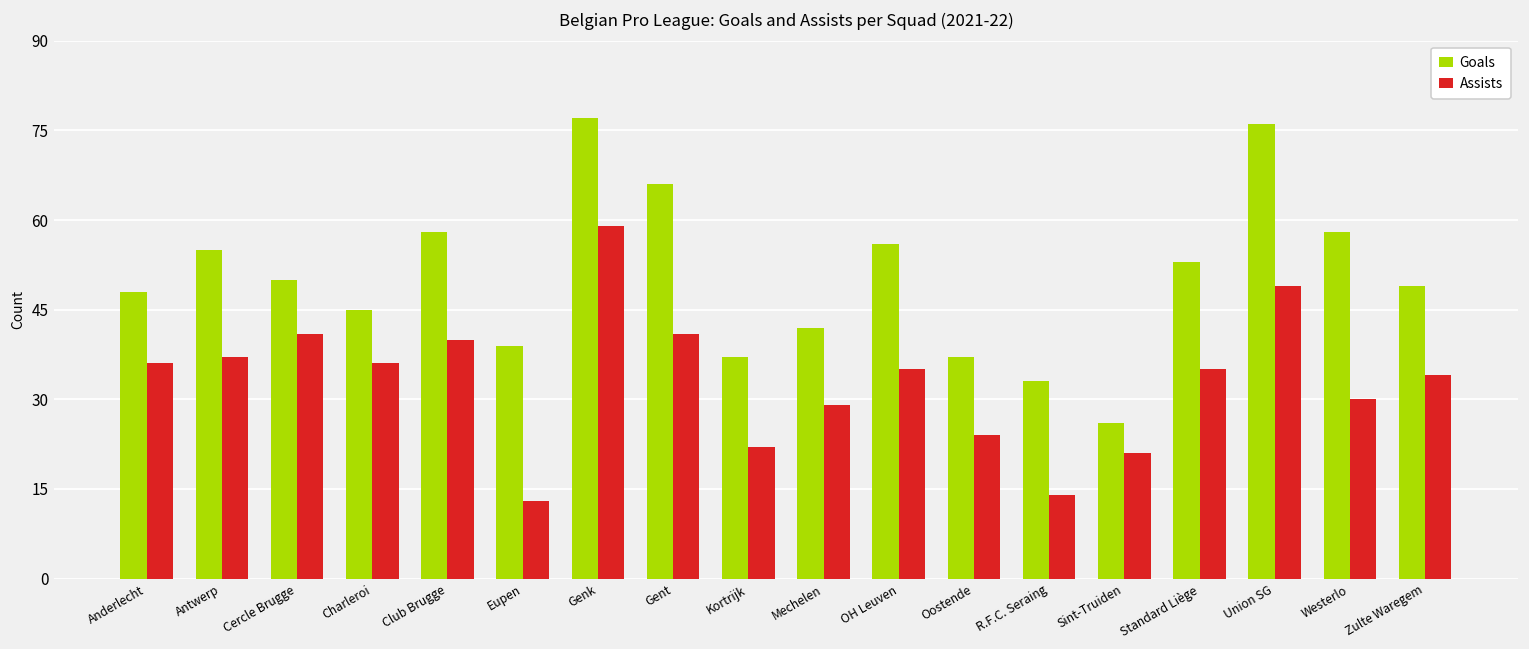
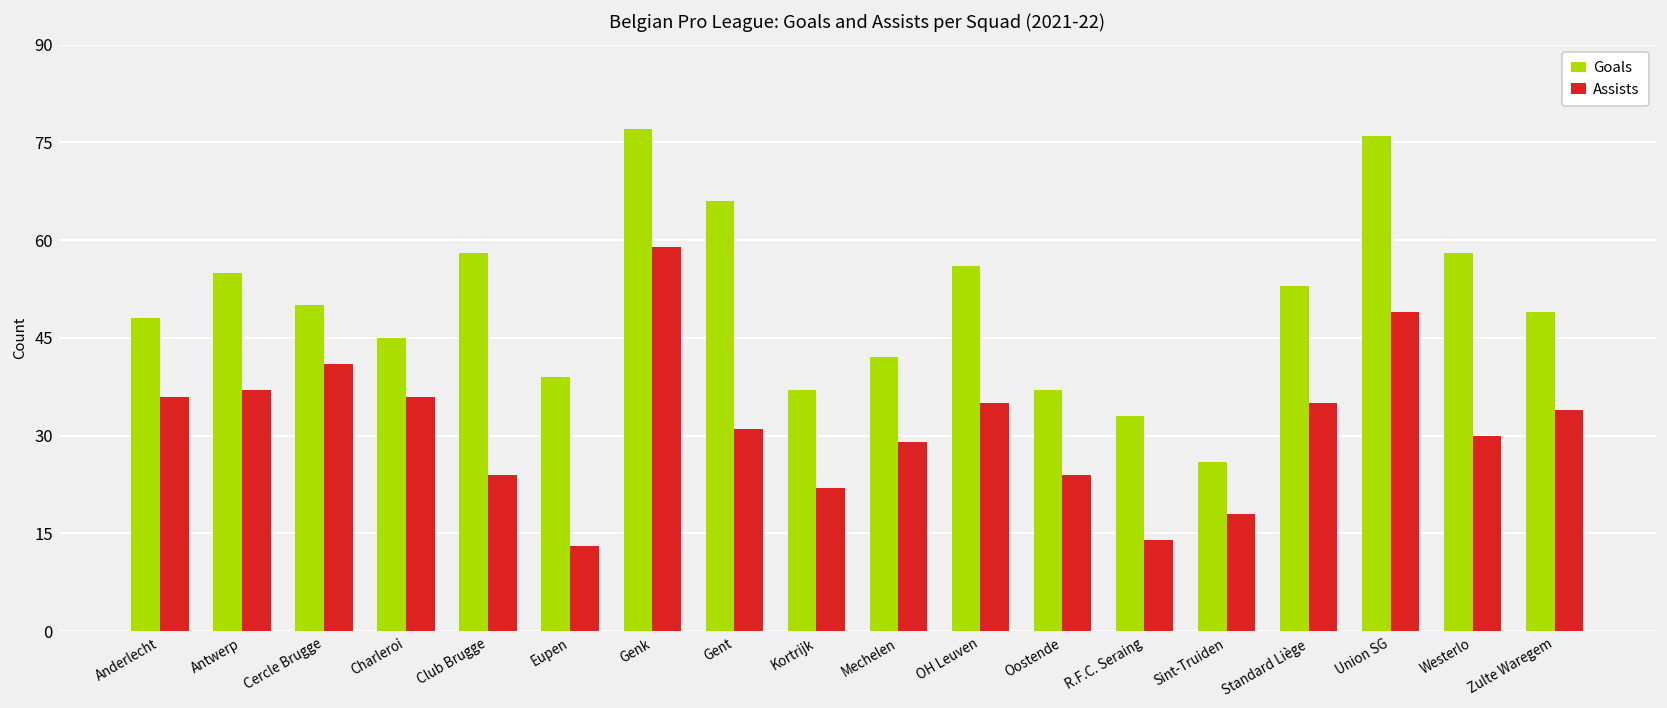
  {
    "Goals": {
      "Anderlecht": 48,
      "Antwerp": 55,
      "Cercle Brugge": 50,
      "Charleroi": 45,
      "Club Brugge": 58,
      "Eupen": 39,
      "Genk": 77,
      "Gent": 66,
      "Kortrijk": 37,
      "Mechelen": 42,
      "OH Leuven": 56,
      "Oostende": 37,
      "R.F.C. Seraing": 33,
      "Sint-Truiden": 26,
      "Standard Liège": 53,
      "Union SG": 76,
      "Westerlo": 58,
      "Zulte Waregem": 49
    },
    "Assists": {
      "Anderlecht": 36,
      "Antwerp": 37,
      "Cercle Brugge": 41,
      "Charleroi": 36,
-     "Club Brugge": 40,
+     "Club Brugge": 24,
      "Eupen": 13,
      "Genk": 59,
-     "Gent": 41,
+     "Gent": 31,
      "Kortrijk": 22,
      "Mechelen": 29,
      "OH Leuven": 35,
      "Oostende": 24,
      "R.F.C. Seraing": 14,
-     "Sint-Truiden": 21,
+     "Sint-Truiden": 18,
      "Standard Liège": 35,
      "Union SG": 49,
      "Westerlo": 30,
      "Zulte Waregem": 34
    }
  }
